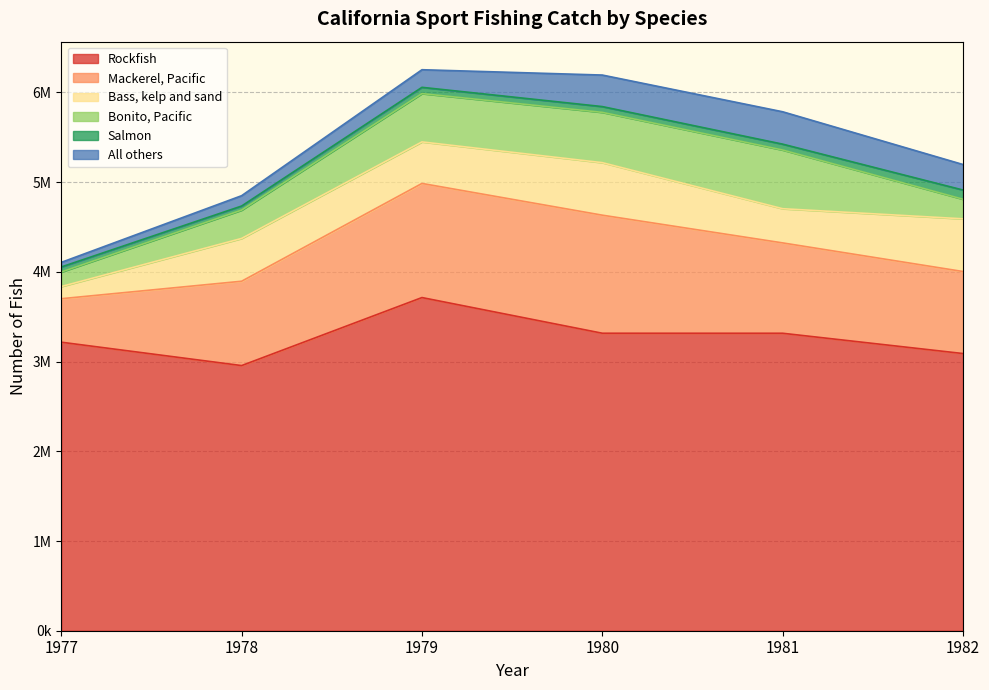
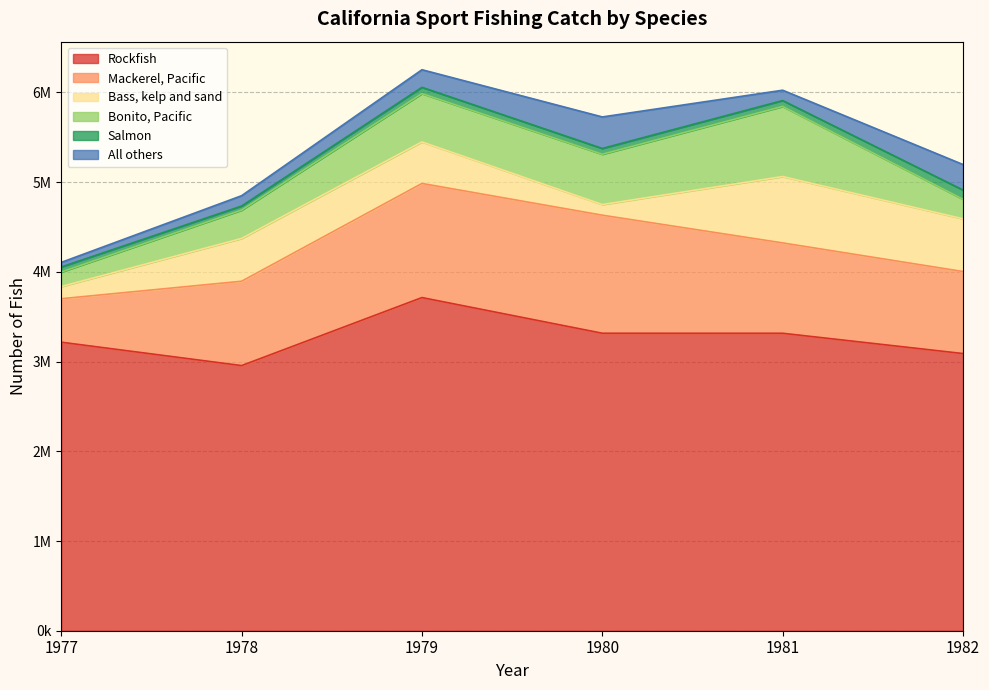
  {
    "Rockfish": {
      "1977": 3200000,
      "1978": 3000000,
      "1979": 3700000,
      "1980": 3300000,
      "1981": 3300000,
      "1982": 3100000
    },
    "Mackerel, Pacific": {
      "1977": 500000,
      "1978": 900000,
      "1979": 1300000,
      "1980": 1300000,
      "1981": 1000000,
      "1982": 900000
    },
    "Bass, kelp and sand": {
      "1977": 100000,
      "1978": 500000,
      "1979": 500000,
-     "1980": 600000,
-     "1981": 400000,
+     "1980": 100000,
+     "1981": 700000,
      "1982": 600000
    },
    "Bonito, Pacific": {
      "1977": 200000,
      "1978": 300000,
      "1979": 500000,
      "1980": 600000,
-     "1981": 700000,
+     "1981": 800000,
      "1982": 200000
    },
    "Salmon": {
      "1977": 100000,
      "1978": 0,
      "1979": 100000,
      "1980": 100000,
      "1981": 100000,
      "1982": 100000
    },
    "All others": {
      "1977": 100000,
      "1978": 100000,
      "1979": 200000,
      "1980": 400000,
-     "1981": 400000,
+     "1981": 100000,
      "1982": 300000
    }
  }
